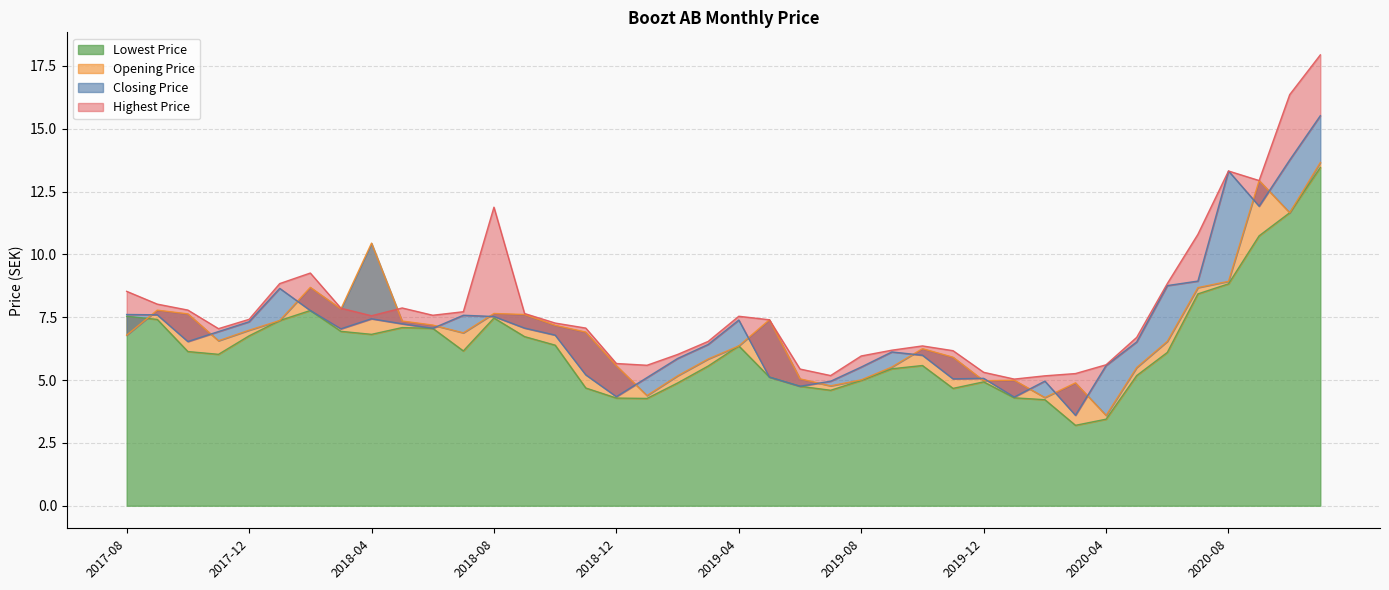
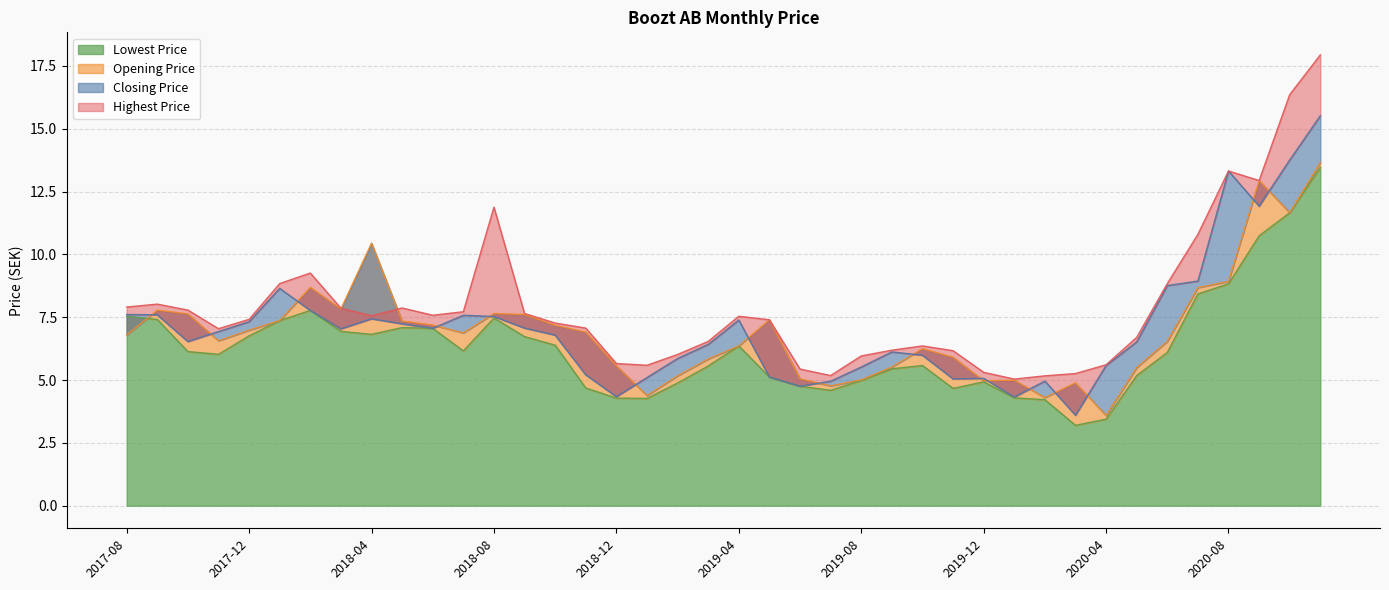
  {
    "Lowest Price": {
      "2017-12": 6.8,
      "2018-04": 6.8,
      "2020-04": 3.4
    },
    "Highest Price": {
-     "2017-08": 8.5,
+     "2017-08": 7.9,
      "2018-04": 7.6,
      "2018-08": 11.9,
      "2019-04": 7.5,
      "2019-08": 6.0,
      "2019-12": 5.3
    }
  }
